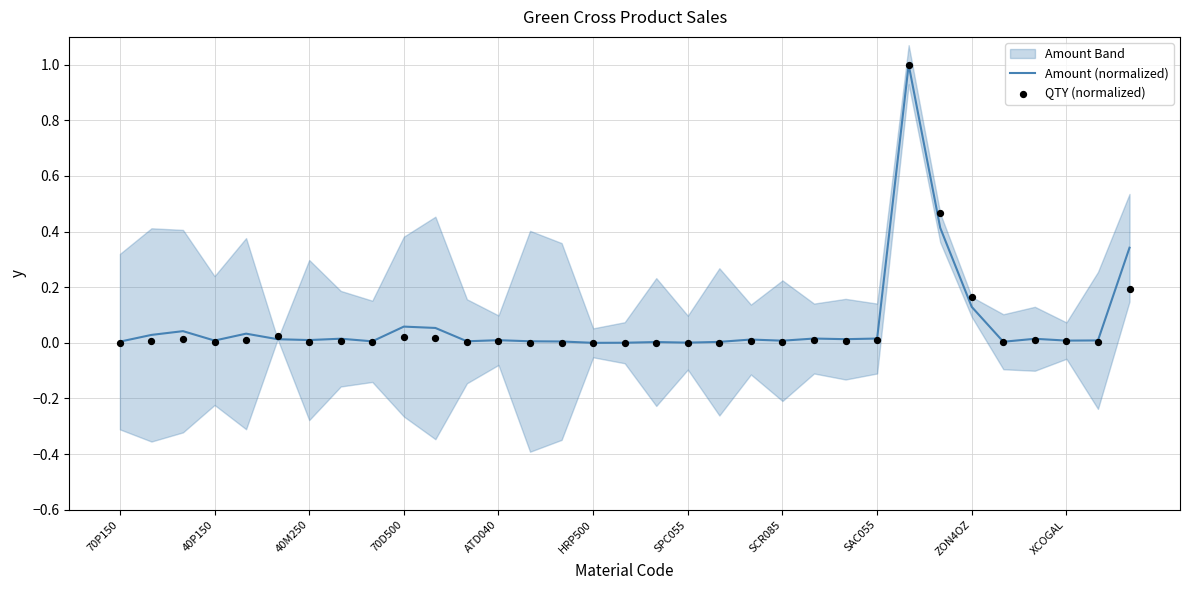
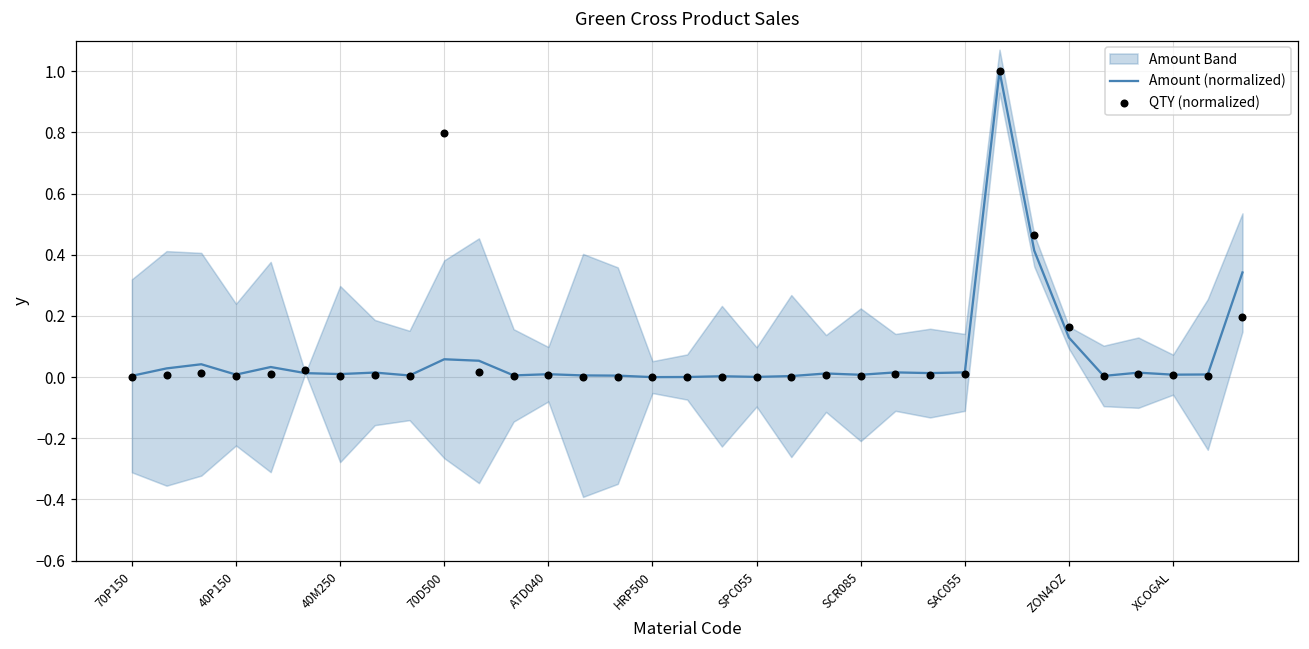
  {
    "QTY (normalized)": {
-     "70D500": 0.02
+     "70D500": 0.80
    }
  }
